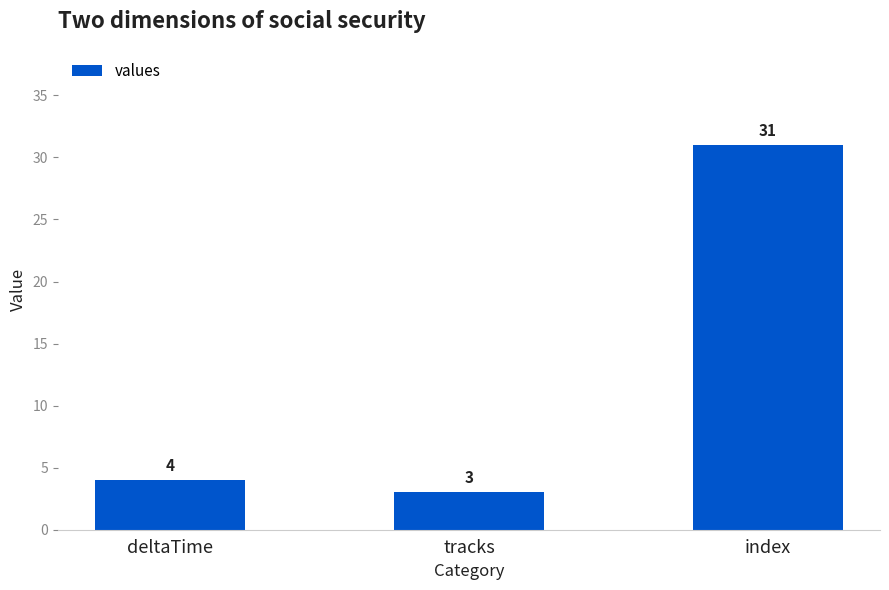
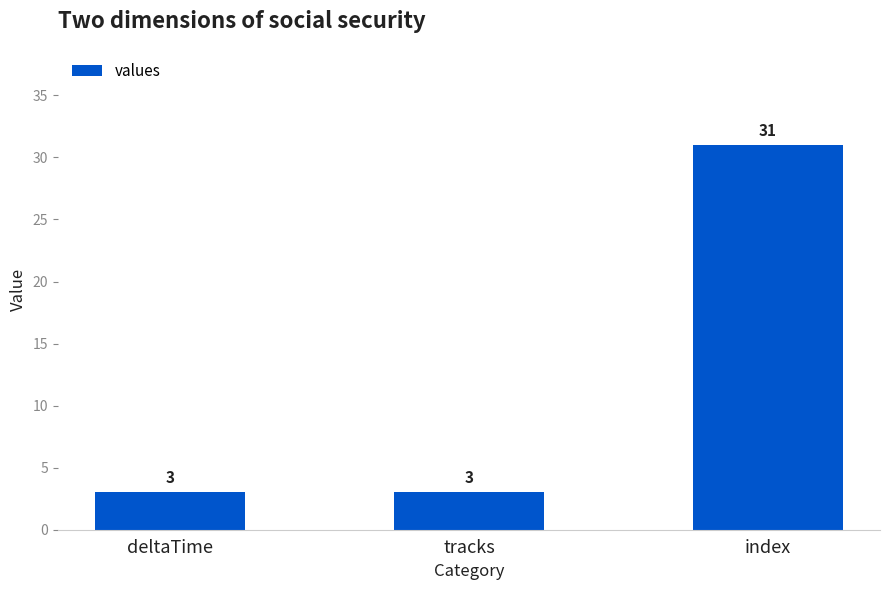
  {
-   "deltaTime": 4,
+   "deltaTime": 3,
    "tracks": 3,
    "index": 31
  }
